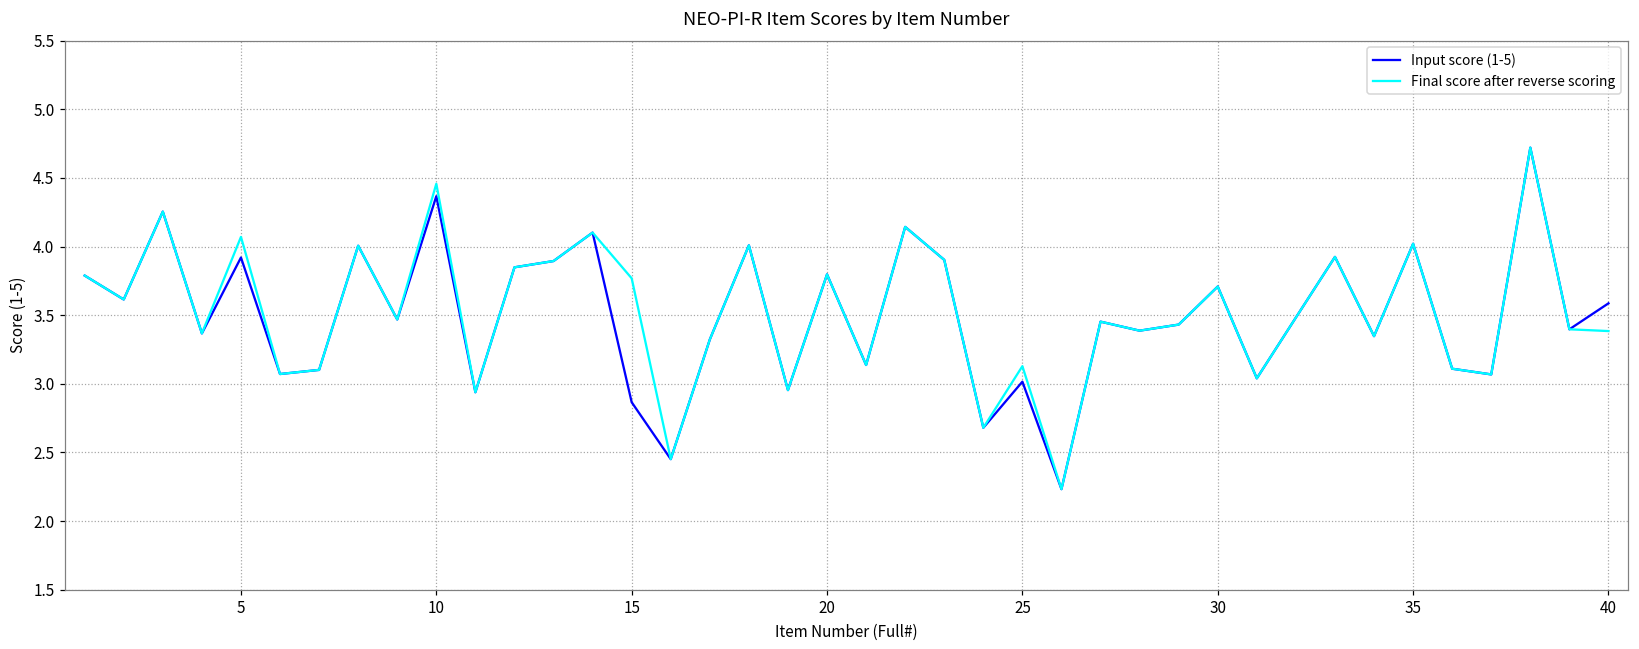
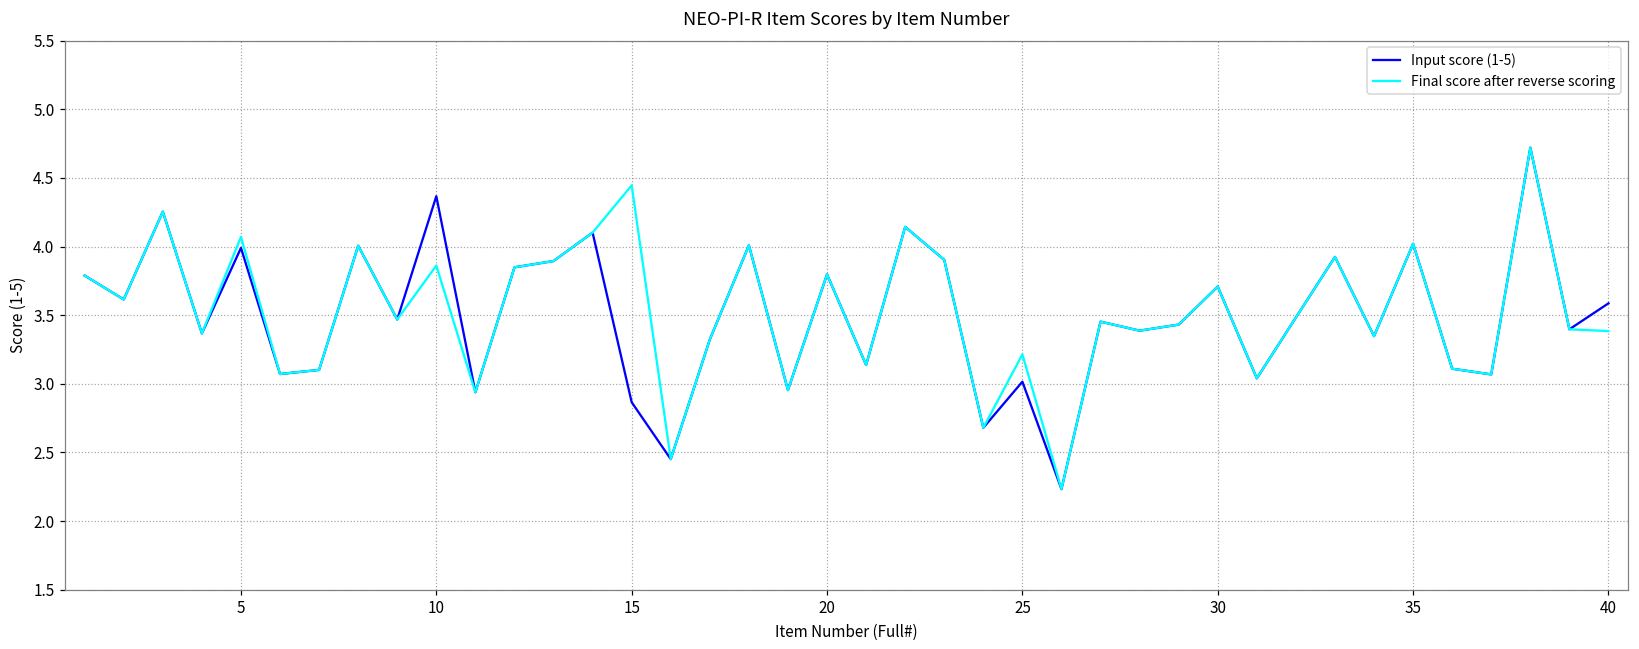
  {
    "Input score (1-5)": {
-     "5": 3.92,
+     "5": 3.99,
      "10": 4.37,
      "15": 2.87,
      "25": 3.02,
      "40": 3.59
    },
    "Final score after reverse scoring": {
      "5": 4.07,
-     "10": 4.46,
-     "15": 3.77,
-     "25": 3.13,
+     "10": 3.86,
+     "15": 4.45,
+     "25": 3.21,
      "40": 3.38
    }
  }
